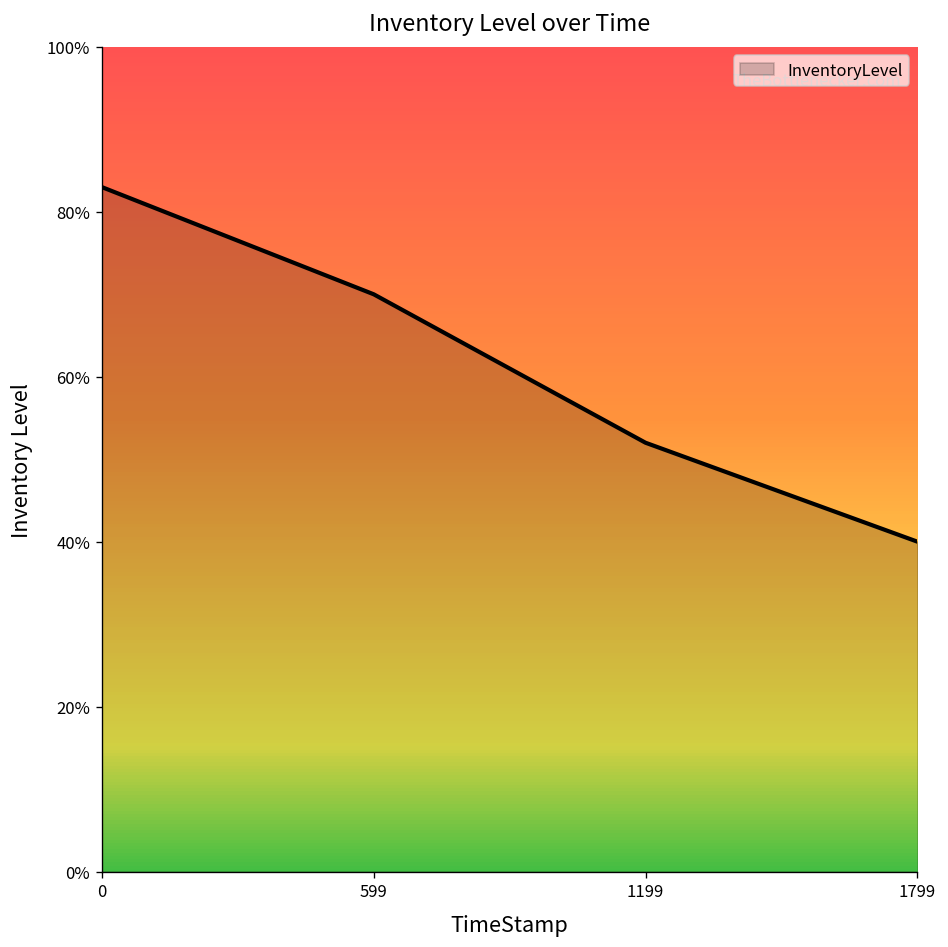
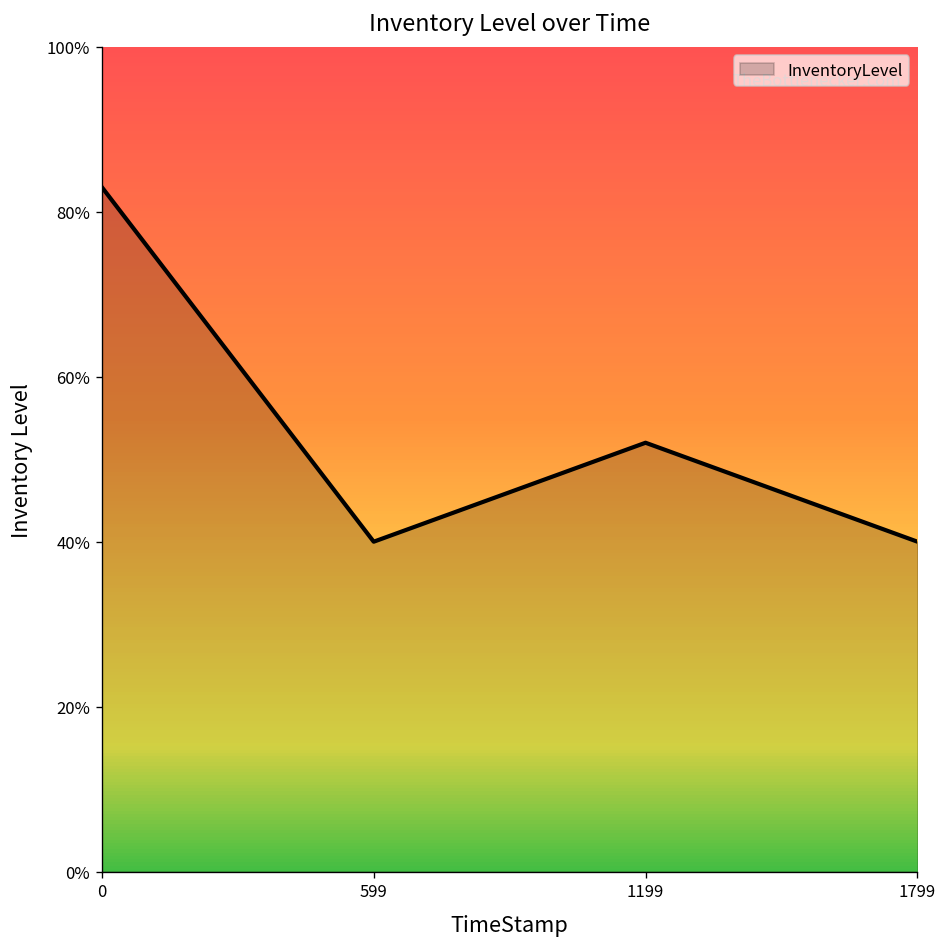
  {
    "0": "83%",
-   "599": "70%",
+   "599": "40%",
    "1199": "52%",
    "1799": "40%"
  }
